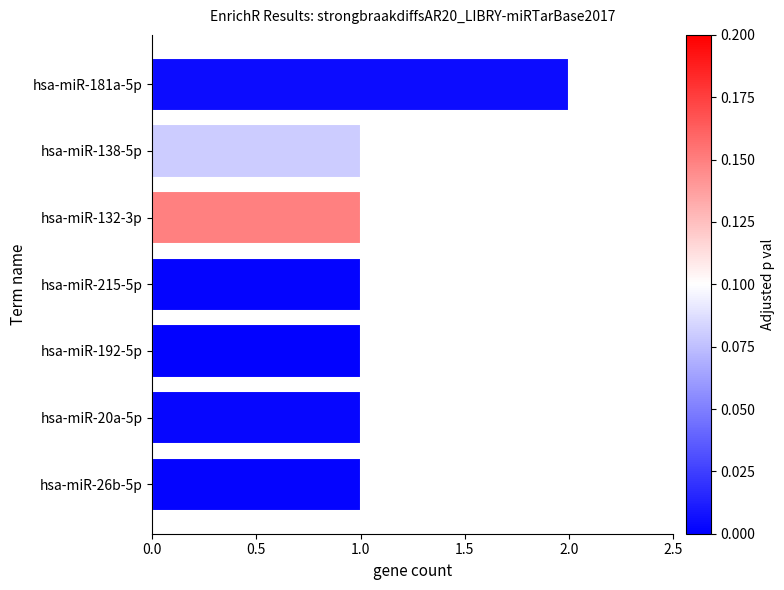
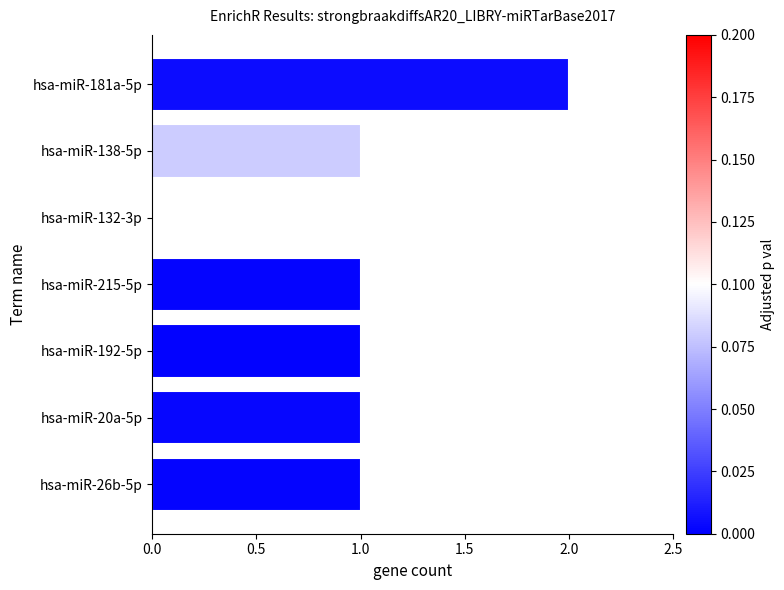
  {
    "hsa-miR-181a-5p": 2,
    "hsa-miR-138-5p": 1,
-   "hsa-miR-132-3p": 1,
+   "hsa-miR-132-3p": 0,
    "hsa-miR-215-5p": 1,
    "hsa-miR-192-5p": 1,
    "hsa-miR-20a-5p": 1,
    "hsa-miR-26b-5p": 1
  }
